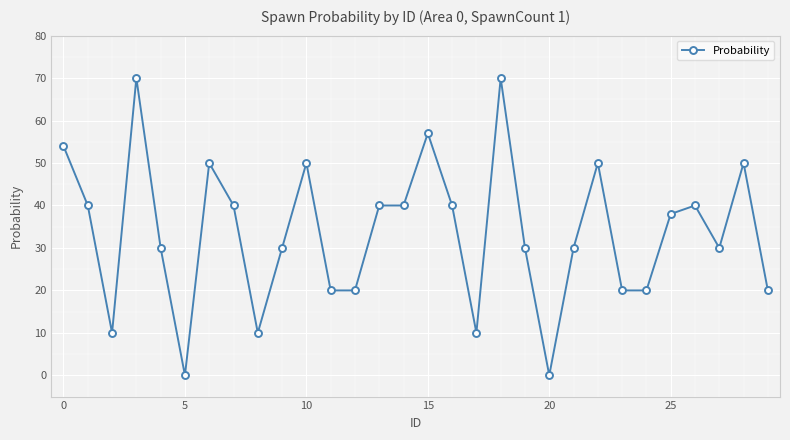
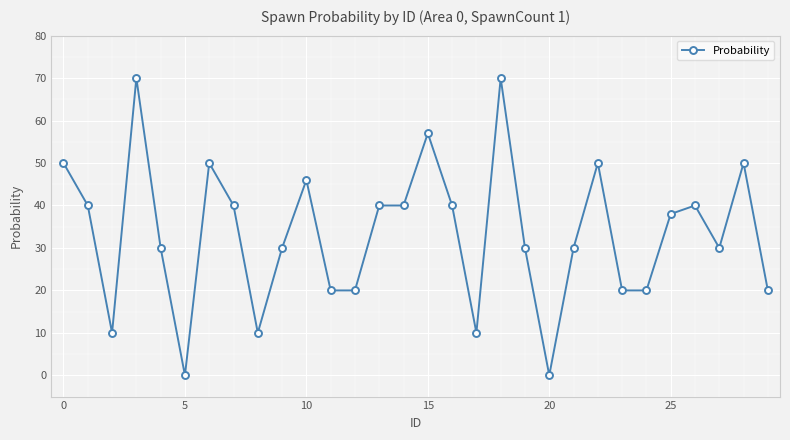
  {
-   "0": 54,
+   "0": 50,
    "5": 0,
-   "10": 50,
+   "10": 46,
    "15": 57,
    "20": 0,
    "25": 38
  }
